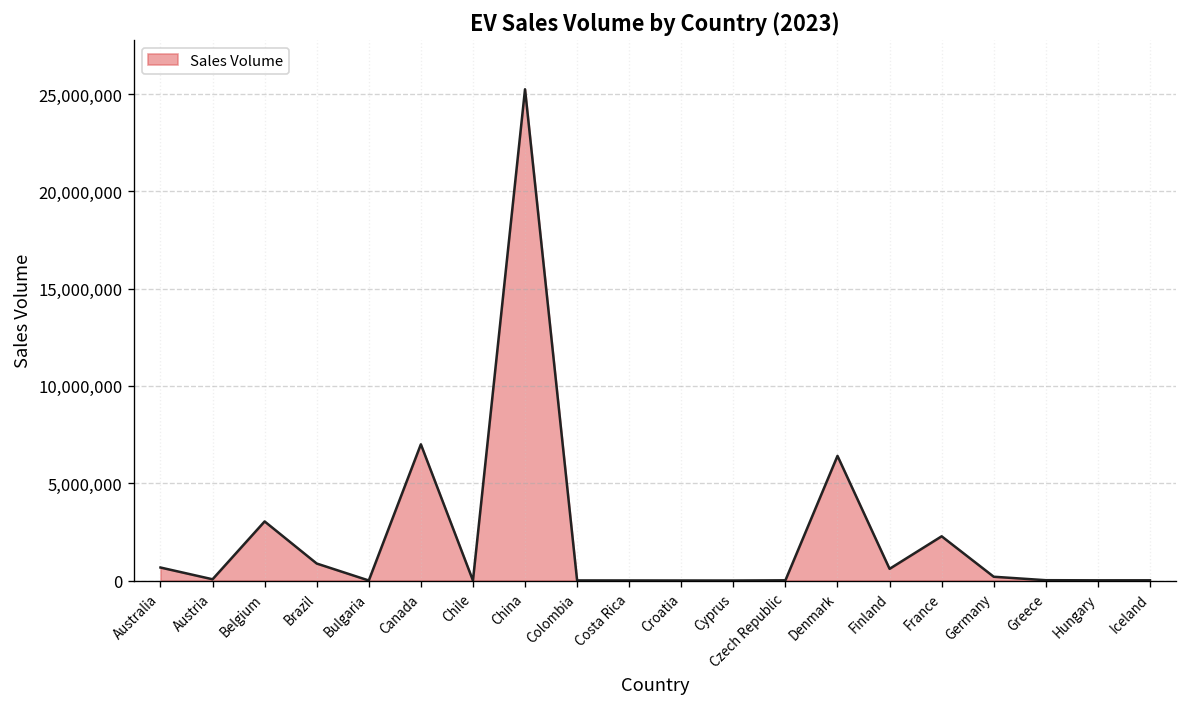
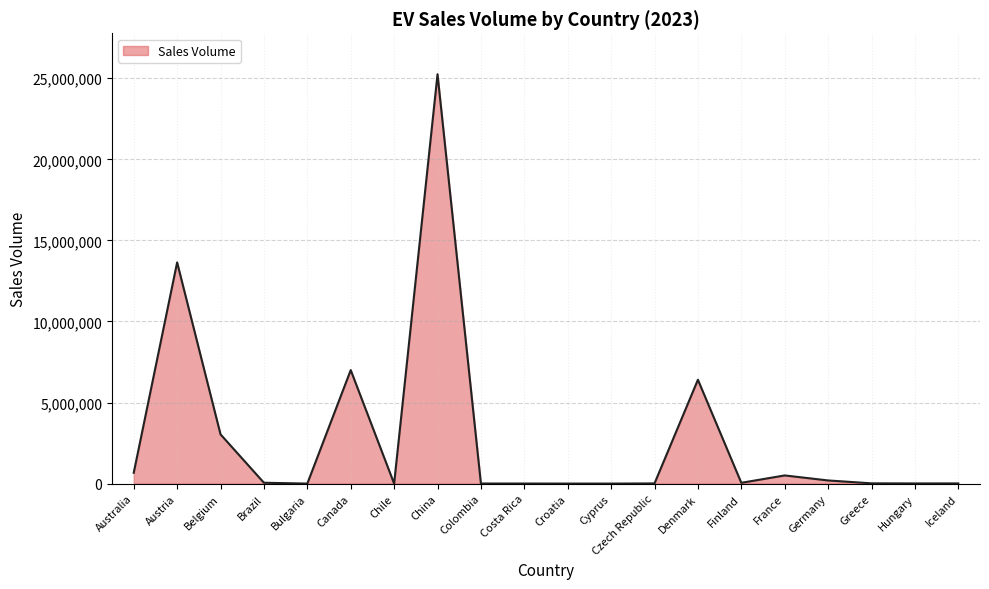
  {
    "Australia": "700,000",
-   "Austria": "100,000",
+   "Austria": "13,600,000",
    "Belgium": "3,000,000",
-   "Brazil": "900,000",
+   "Brazil": "100,000",
    "Bulgaria": "0",
    "Canada": "7,000,000",
    "Chile": "0",
    "China": "25,200,000",
    "Colombia": "0",
    "Costa Rica": "0",
    "Croatia": "0",
    "Cyprus": "0",
    "Czech Republic": "0",
    "Denmark": "6,400,000",
-   "Finland": "600,000",
-   "France": "2,300,000",
+   "Finland": "0",
+   "France": "500,000",
    "Germany": "200,000",
    "Greece": "0",
    "Hungary": "0",
    "Iceland": "0"
  }
